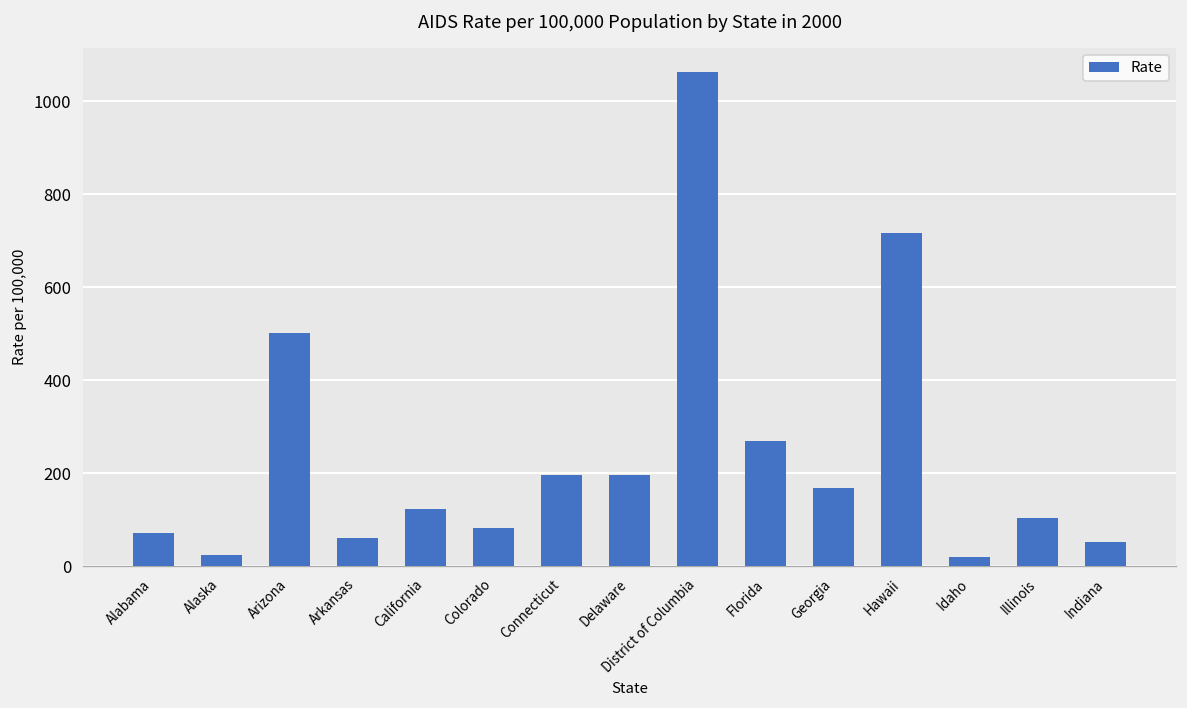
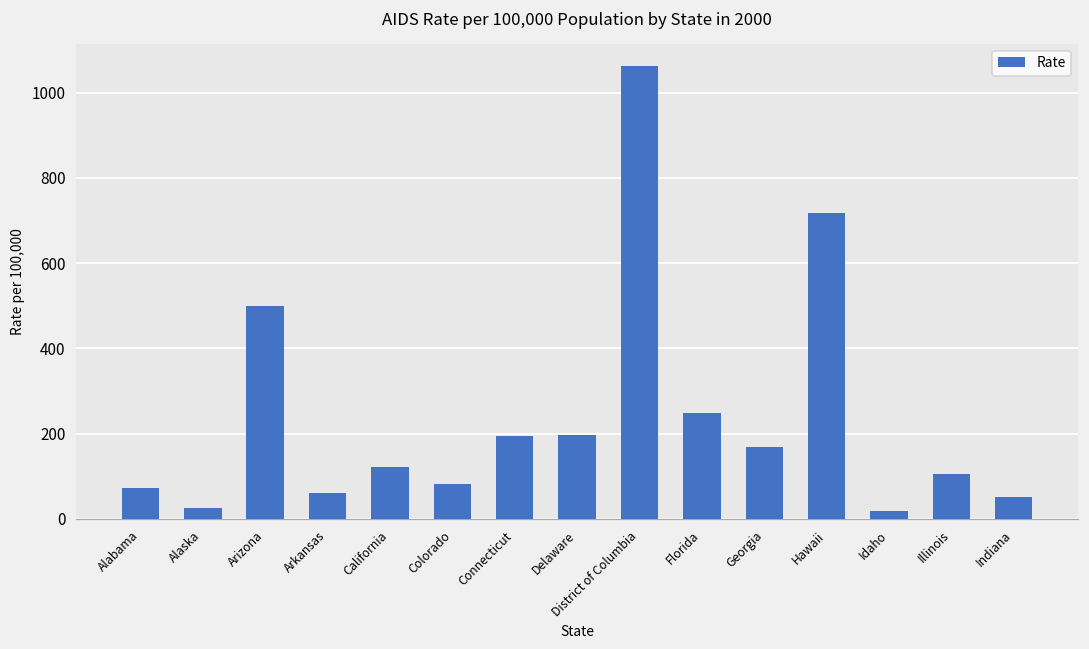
  {
    "Alabama": 70,
    "Alaska": 20,
    "Arizona": 500,
    "Arkansas": 60,
    "California": 120,
    "Colorado": 80,
    "Connecticut": 190,
    "Delaware": 200,
    "District of Columbia": 1060,
-   "Florida": 270,
+   "Florida": 250,
    "Georgia": 170,
    "Hawaii": 720,
    "Idaho": 20,
    "Illinois": 100,
    "Indiana": 50
  }
